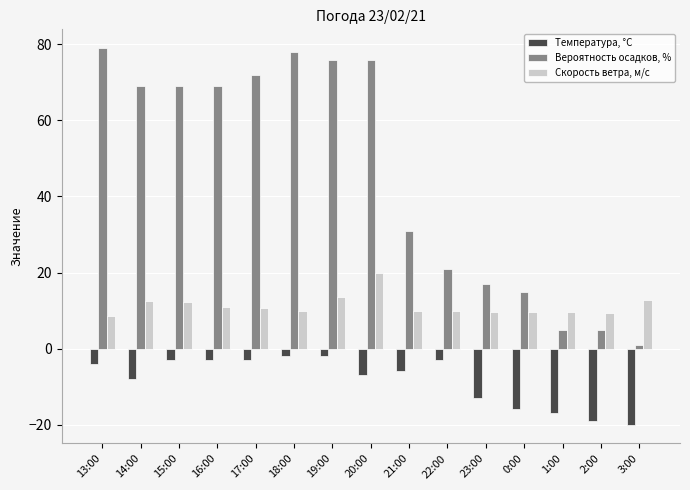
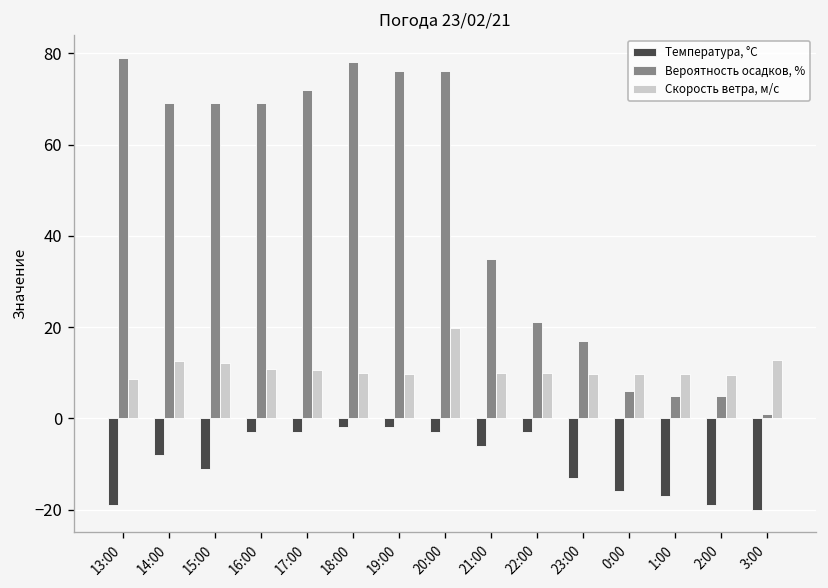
  {
    "Температура, °C": {
-     "13:00": -4,
+     "13:00": -19,
      "14:00": -8,
-     "15:00": -3,
+     "15:00": -11,
      "16:00": -3,
      "17:00": -3,
      "18:00": -2,
      "19:00": -2,
-     "20:00": -7,
+     "20:00": -3,
      "21:00": -6,
      "22:00": -3,
      "23:00": -13,
      "0:00": -16,
      "1:00": -17,
      "2:00": -19,
      "3:00": -20
    },
    "Вероятность осадков, %": {
      "13:00": 79,
      "14:00": 69,
      "15:00": 69,
      "16:00": 69,
      "17:00": 72,
      "18:00": 78,
      "19:00": 76,
      "20:00": 76,
-     "21:00": 31,
+     "21:00": 35,
      "22:00": 21,
      "23:00": 17,
-     "0:00": 15,
+     "0:00": 6,
      "1:00": 5,
      "2:00": 5,
      "3:00": 1
    },
    "Скорость ветра, м/c": {
      "13:00": 9,
      "14:00": 13,
      "15:00": 12,
      "16:00": 11,
      "17:00": 11,
      "18:00": 10,
-     "19:00": 14,
+     "19:00": 10,
      "20:00": 20,
      "21:00": 10,
      "22:00": 10,
      "23:00": 10,
      "0:00": 10,
      "1:00": 10,
      "2:00": 9,
      "3:00": 13
    }
  }
